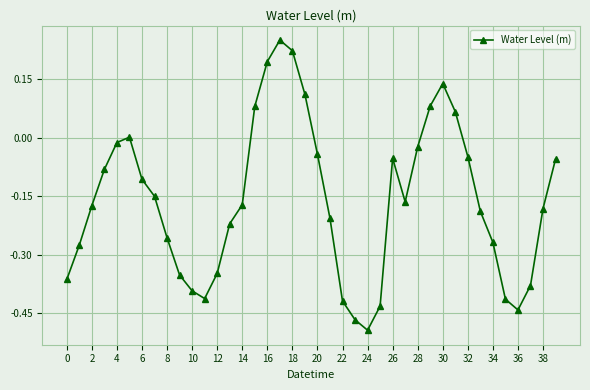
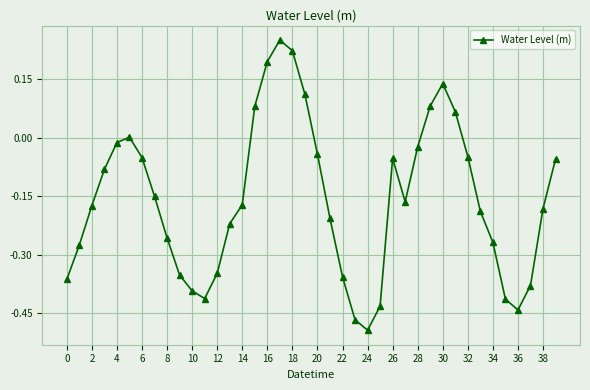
  {
    "0": -0.36,
    "2": -0.17,
    "4": -0.01,
-   "6": -0.11,
+   "6": -0.05,
    "8": -0.26,
    "10": -0.39,
    "12": -0.35,
    "14": -0.17,
    "16": 0.19,
    "18": 0.22,
    "20": -0.04,
-   "22": -0.42,
+   "22": -0.36,
    "24": -0.49,
    "26": -0.05,
    "28": -0.02,
    "30": 0.14,
    "32": -0.05,
    "34": -0.27,
    "36": -0.44,
    "38": -0.18
  }
